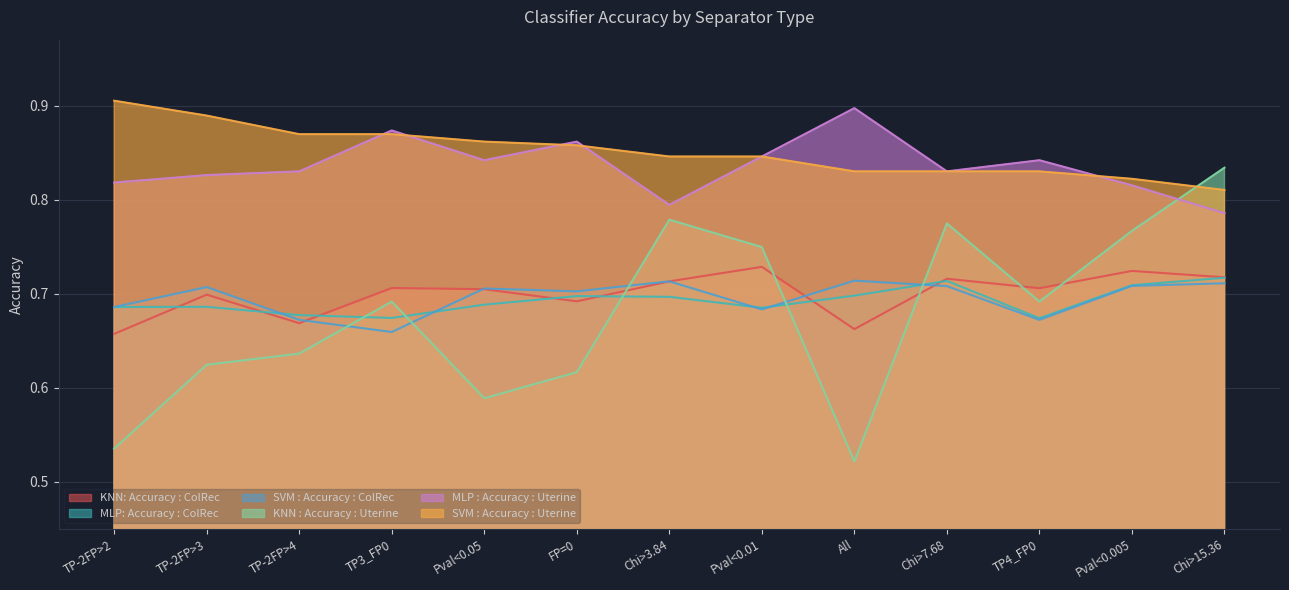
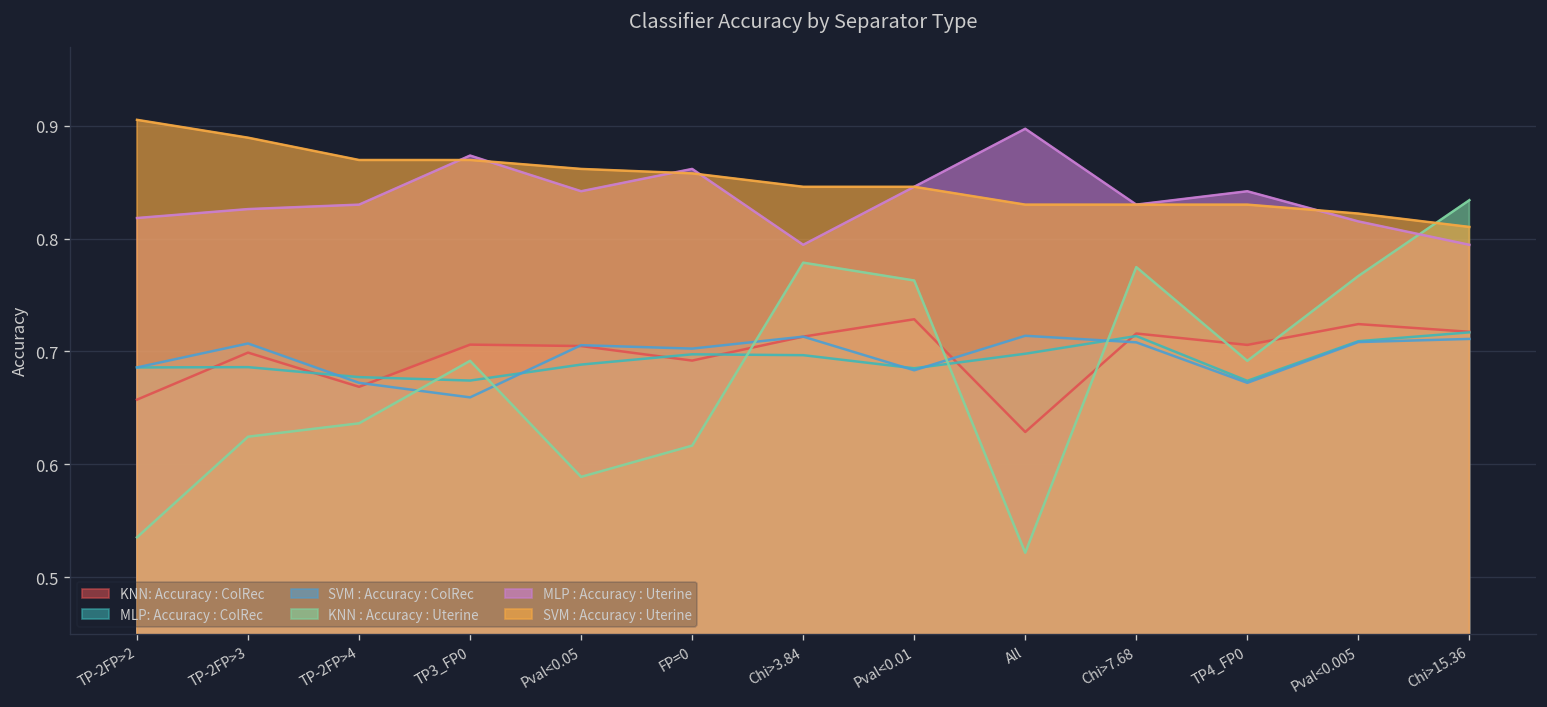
  {
    "KNN: Accuracy : ColRec": {
      "TP-2FP>2": 0.66,
      "TP-2FP>3": 0.70,
      "TP-2FP>4": 0.67,
      "TP3_FP0": 0.71,
      "FP=0": 0.69,
      "Pval<0.01": 0.73,
-     "All": 0.66,
+     "All": 0.63,
      "TP4_FP0": 0.71,
      "Pval<0.005": 0.72
    },
    "KNN : Accuracy : Uterine": {
      "TP-2FP>2": 0.54,
      "TP-2FP>3": 0.62,
      "TP-2FP>4": 0.64,
      "TP3_FP0": 0.69,
      "Pval<0.05": 0.59,
      "FP=0": 0.62,
      "Chi>3.84": 0.78,
-     "Pval<0.01": 0.75,
+     "Pval<0.01": 0.76,
      "All": 0.52,
      "Chi>7.68": 0.77,
      "TP4_FP0": 0.69,
      "Pval<0.005": 0.77,
      "Chi>15.36": 0.83
    },
    "MLP : Accuracy : Uterine": {
      "TP-2FP>2": 0.82,
      "TP-2FP>3": 0.83,
      "TP-2FP>4": 0.83,
      "TP3_FP0": 0.87,
      "Pval<0.05": 0.84,
      "FP=0": 0.86,
      "Chi>3.84": 0.79,
      "All": 0.90,
      "TP4_FP0": 0.84,
      "Pval<0.005": 0.82,
-     "Chi>15.36": 0.786
+     "Chi>15.36": 0.794
    },
    "SVM : Accuracy : Uterine": {
      "TP-2FP>2": 0.91,
      "TP-2FP>3": 0.89,
      "TP-2FP>4": 0.87,
      "TP3_FP0": 0.87,
      "Pval<0.05": 0.86,
      "FP=0": 0.86,
      "Chi>3.84": 0.85,
      "All": 0.83,
      "TP4_FP0": 0.83,
      "Pval<0.005": 0.82,
      "Chi>15.36": 0.81
    }
  }
